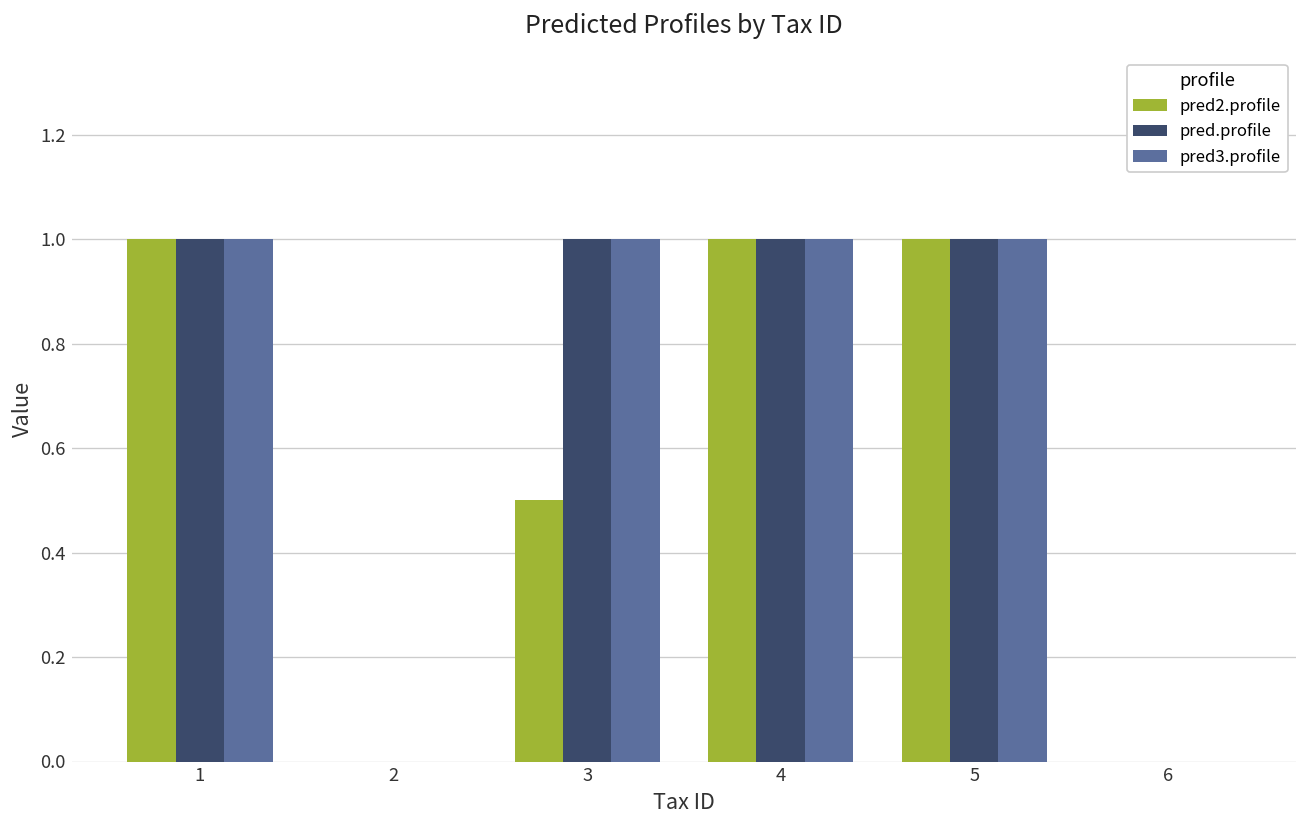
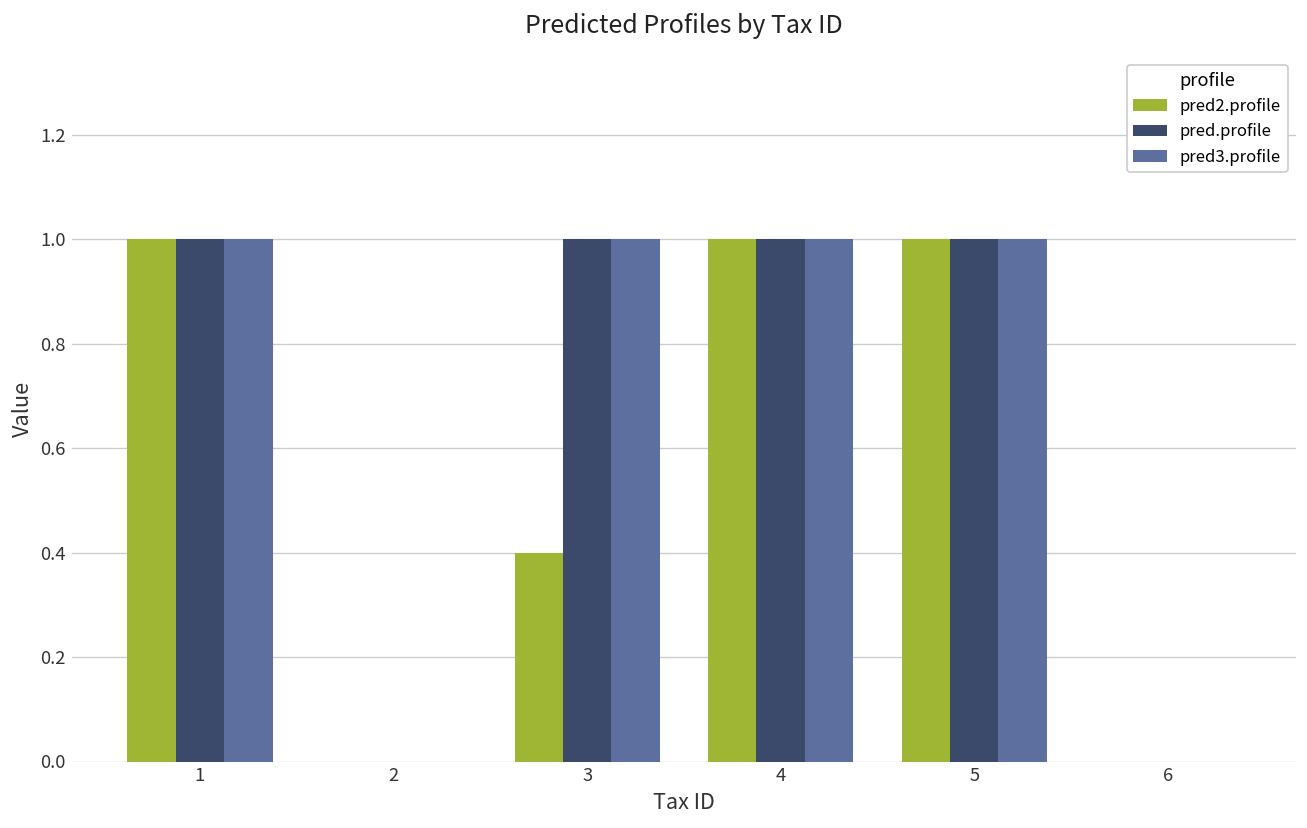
  {
    "pred2.profile": {
      "1": 1.0,
      "2": 0.0,
-     "3": 0.5,
+     "3": 0.4,
      "4": 1.0,
      "5": 1.0,
      "6": 0.0
    },
    "pred.profile": {
      "1": 1.0,
      "2": 0.0,
      "3": 1.0,
      "4": 1.0,
      "5": 1.0,
      "6": 0.0
    },
    "pred3.profile": {
      "1": 1.0,
      "2": 0.0,
      "3": 1.0,
      "4": 1.0,
      "5": 1.0,
      "6": 0.0
    }
  }
